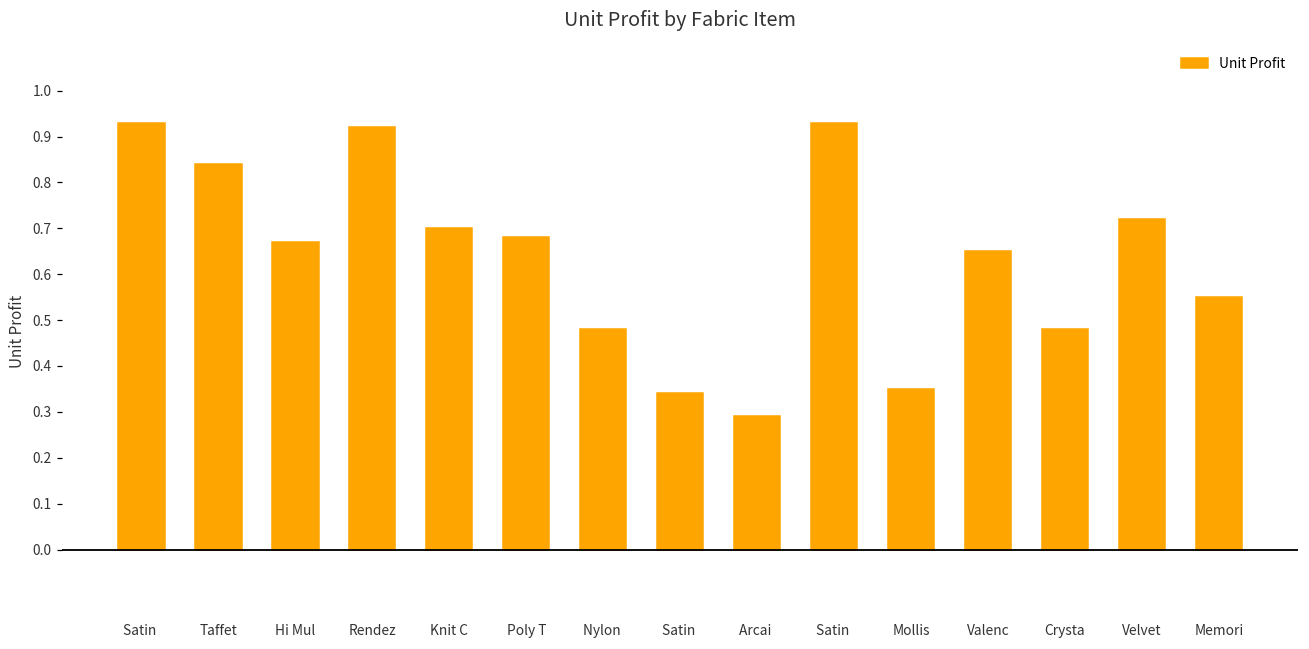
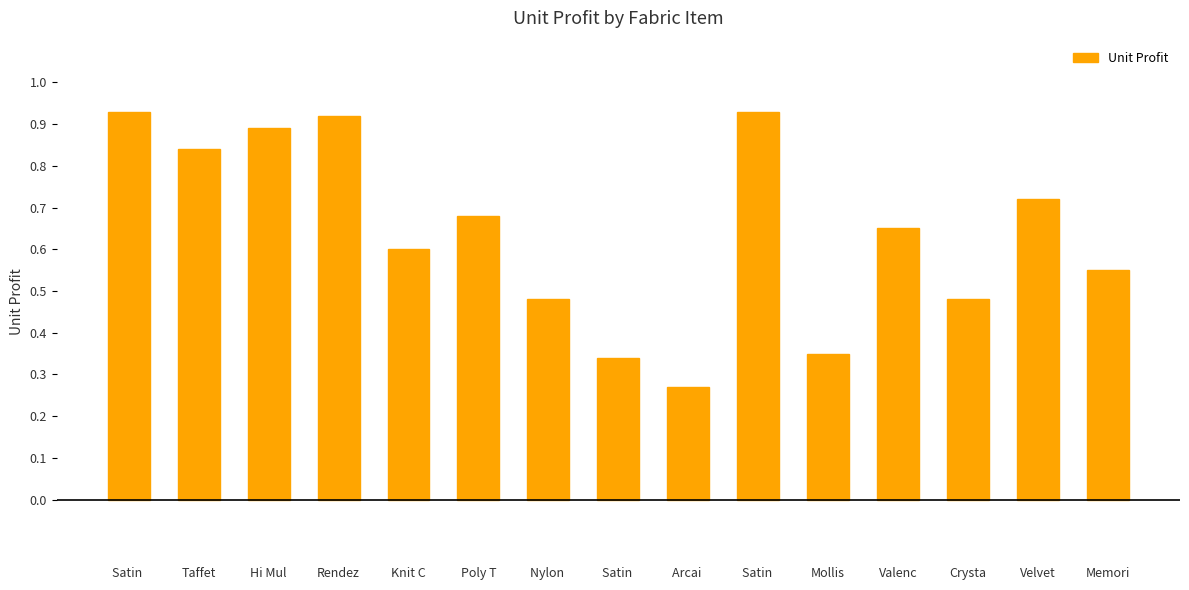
  {
    "Taffet": 0.84,
-   "Hi Mul": 0.67,
+   "Hi Mul": 0.89,
    "Rendez": 0.92,
-   "Knit C": 0.7,
+   "Knit C": 0.6,
    "Poly T": 0.68,
    "Nylon": 0.48,
-   "Arcai": 0.29,
+   "Arcai": 0.27,
    "Mollis": 0.35,
    "Valenc": 0.65,
    "Crysta": 0.48,
    "Velvet": 0.72,
    "Memori": 0.55
  }
